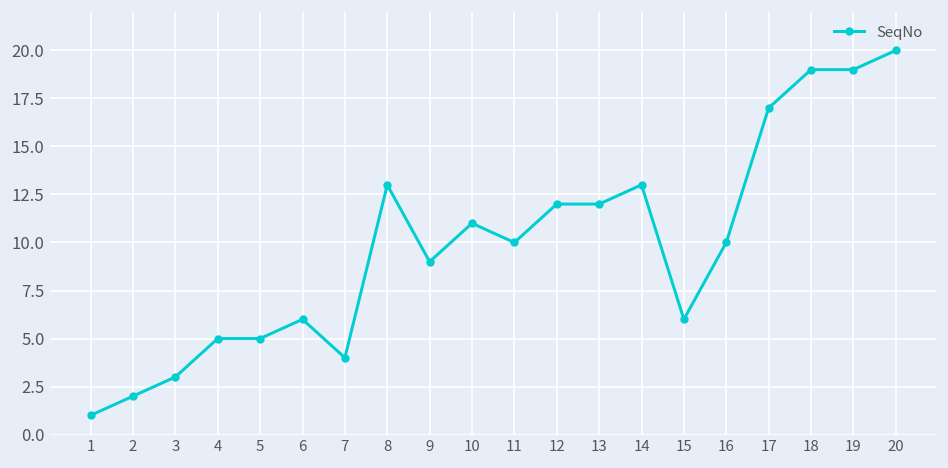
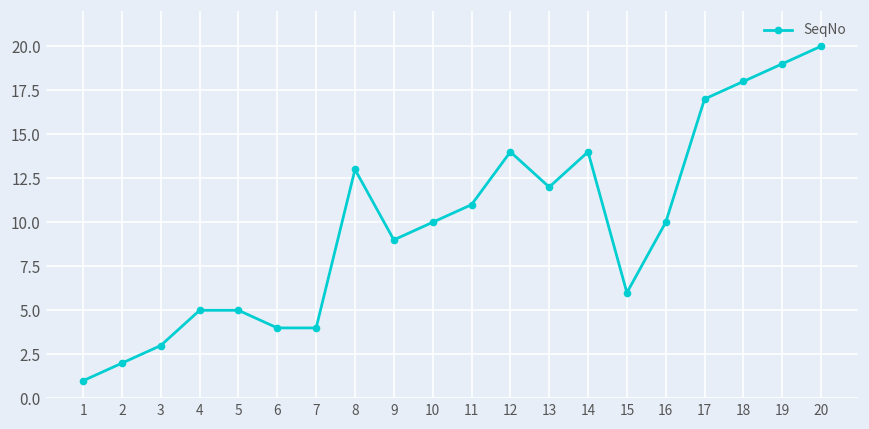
  {
    "1": 1,
    "2": 2,
    "3": 3,
    "4": 5,
    "5": 5,
-   "6": 6,
+   "6": 4,
    "7": 4,
    "8": 13,
    "9": 9,
-   "10": 11,
-   "11": 10,
-   "12": 12,
+   "10": 10,
+   "11": 11,
+   "12": 14,
    "13": 12,
-   "14": 13,
+   "14": 14,
    "15": 6,
    "16": 10,
    "17": 17,
-   "18": 19,
+   "18": 18,
    "19": 19,
    "20": 20
  }
